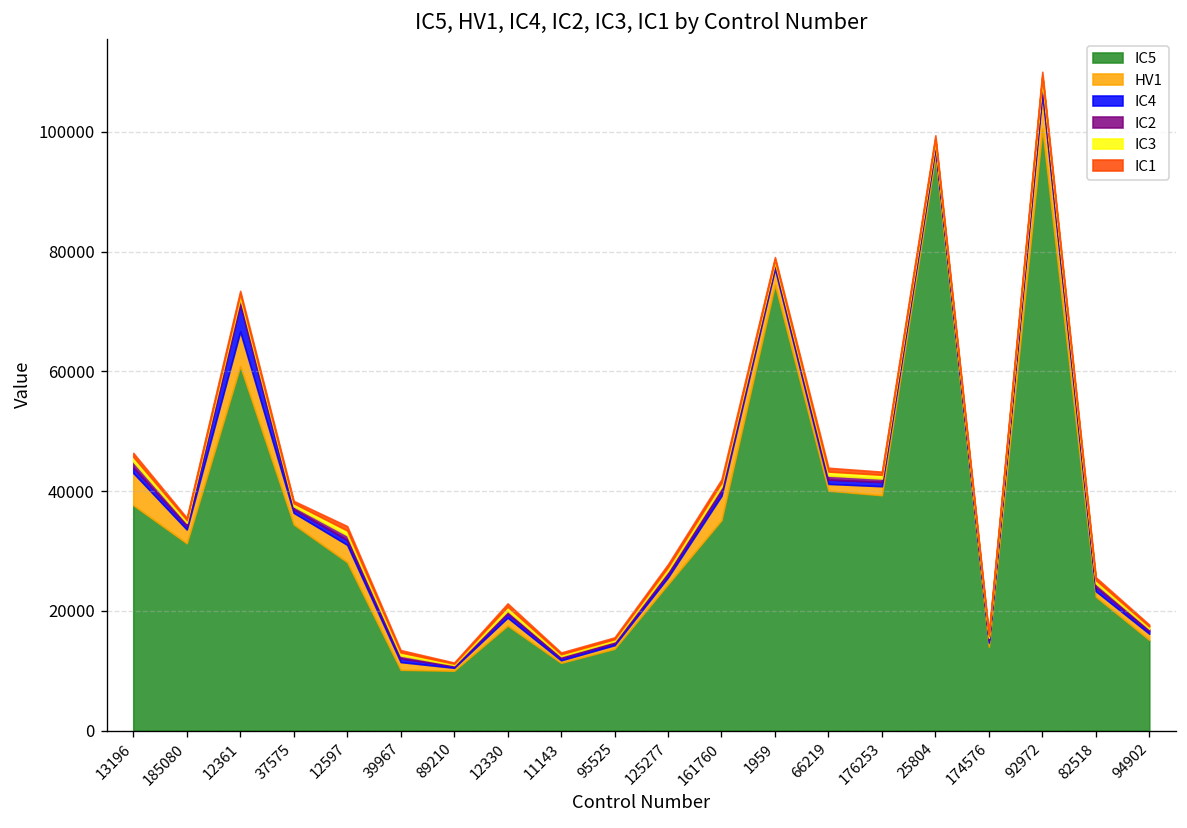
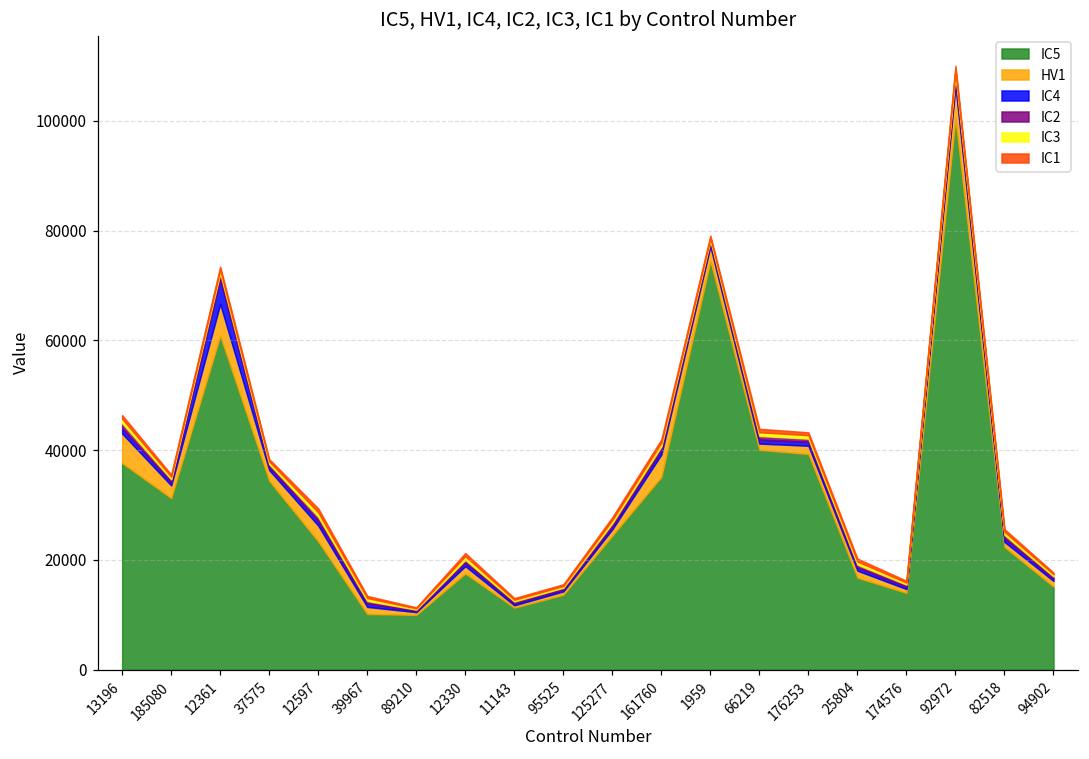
  {
    "IC5": {
      "13196": 38000,
      "185080": 31000,
      "12361": 61000,
      "37575": 34000,
-     "12597": 28000,
+     "12597": 23000,
      "39967": 10000,
      "12330": 18000,
      "95525": 14000,
      "125277": 24000,
      "161760": 35000,
      "1959": 74000,
      "66219": 40000,
      "176253": 39000,
-     "25804": 96000,
+     "25804": 17000,
      "174576": 14000,
      "92972": 101000,
      "82518": 22000,
      "94902": 15000
    },
    "HV1": {
      "13196": 5000,
      "185080": 2000,
      "12361": 6000,
      "37575": 2000,
      "12597": 3000,
      "39967": 1000,
      "12330": 1000,
      "125277": 1000,
      "161760": 4000,
      "1959": 3000,
      "66219": 1000,
      "176253": 2000,
      "25804": 1000,
      "92972": 6000,
      "82518": 1000
    },
    "IC4": {
      "13196": 1000,
      "12361": 5000,
      "12597": 1000,
      "12330": 1000,
      "125277": 1000,
      "161760": 1000,
      "66219": 1000,
      "176253": 1000,
      "25804": 1000,
      "92972": 1000,
      "82518": 1000
    },
    "IC2": {
      "13196": 1000,
      "12361": 1000,
      "12597": 1000,
      "12330": 1000,
      "125277": 1000,
      "161760": 1000,
      "66219": 1000,
      "176253": 1000,
      "25804": 1000,
      "92972": 1000,
      "82518": 1000
    },
    "IC3": {
      "13196": 1000,
      "12597": 1000,
      "12330": 1000,
      "161760": 1000,
      "66219": 1000,
      "176253": 1000,
      "25804": 1000,
      "92972": 1000
    },
    "IC1": {
      "13196": 1000,
      "12597": 1000,
      "12330": 1000,
      "161760": 1000,
      "66219": 1000,
      "176253": 1000,
      "25804": 1000,
      "92972": 1000
    }
  }
